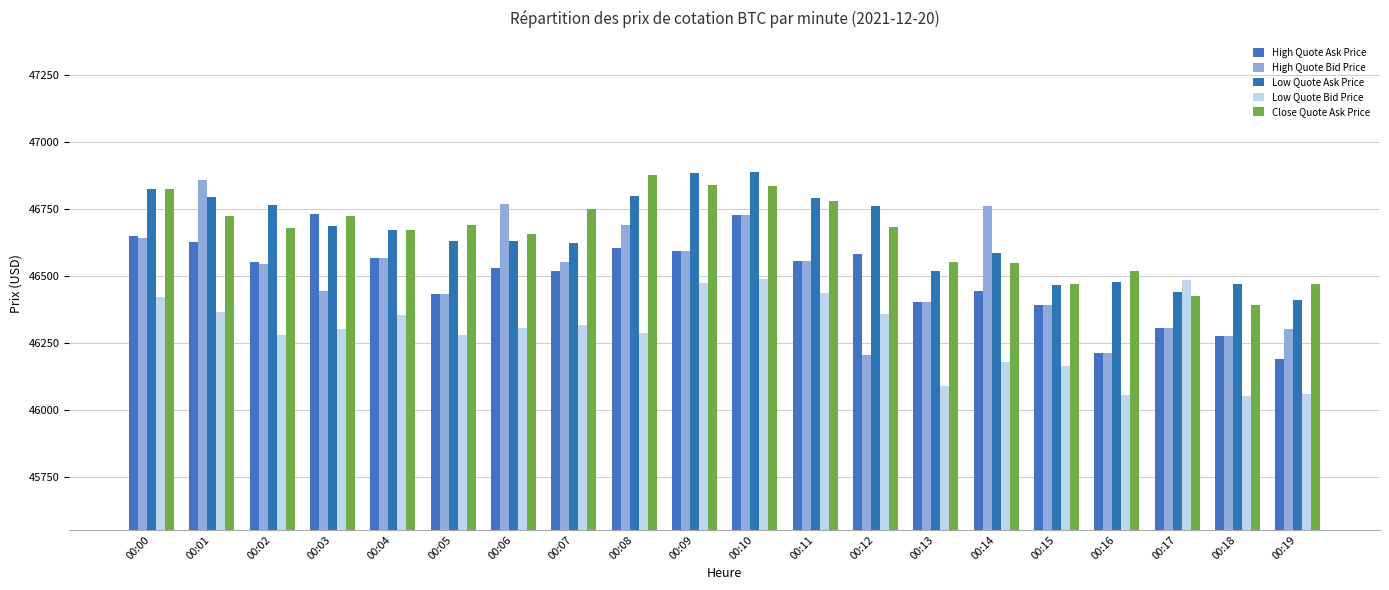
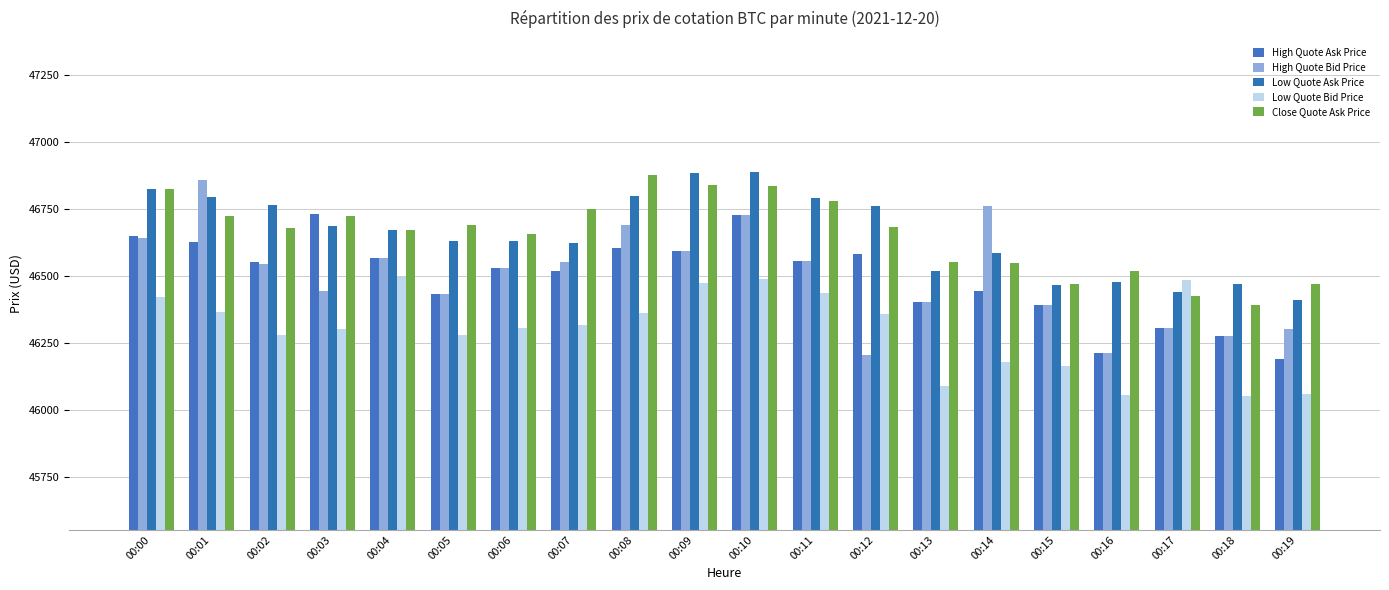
  {
    "High Quote Bid Price": {
      "00:00": 46640,
      "00:01": 46860,
      "00:02": 46550,
      "00:03": 46450,
      "00:04": 46570,
      "00:05": 46430,
-     "00:06": 46770,
+     "00:06": 46530,
      "00:07": 46550,
      "00:08": 46690,
      "00:09": 46590,
      "00:10": 46730,
      "00:11": 46560,
      "00:12": 46210,
      "00:13": 46400,
      "00:14": 46760,
      "00:15": 46390,
      "00:16": 46210,
      "00:17": 46310,
      "00:18": 46280,
      "00:19": 46300
    },
    "Low Quote Bid Price": {
      "00:00": 46420,
      "00:01": 46370,
      "00:02": 46280,
      "00:03": 46300,
-     "00:04": 46350,
+     "00:04": 46500,
      "00:05": 46280,
      "00:06": 46310,
      "00:07": 46320,
-     "00:08": 46290,
+     "00:08": 46360,
      "00:09": 46470,
      "00:10": 46490,
      "00:11": 46440,
      "00:12": 46360,
      "00:13": 46090,
      "00:14": 46180,
      "00:15": 46170,
      "00:16": 46060,
      "00:17": 46490,
      "00:18": 46050,
      "00:19": 46060
    },
    "Close Quote Ask Price": {
      "00:00": 46830,
      "00:01": 46720,
      "00:02": 46680,
      "00:03": 46720,
      "00:04": 46670,
      "00:05": 46690,
      "00:06": 46660,
      "00:07": 46750,
      "00:08": 46880,
      "00:09": 46840,
      "00:10": 46840,
      "00:11": 46780,
      "00:12": 46680,
      "00:13": 46550,
      "00:14": 46550,
      "00:15": 46470,
      "00:16": 46520,
      "00:17": 46420,
      "00:18": 46390,
      "00:19": 46470
    }
  }
